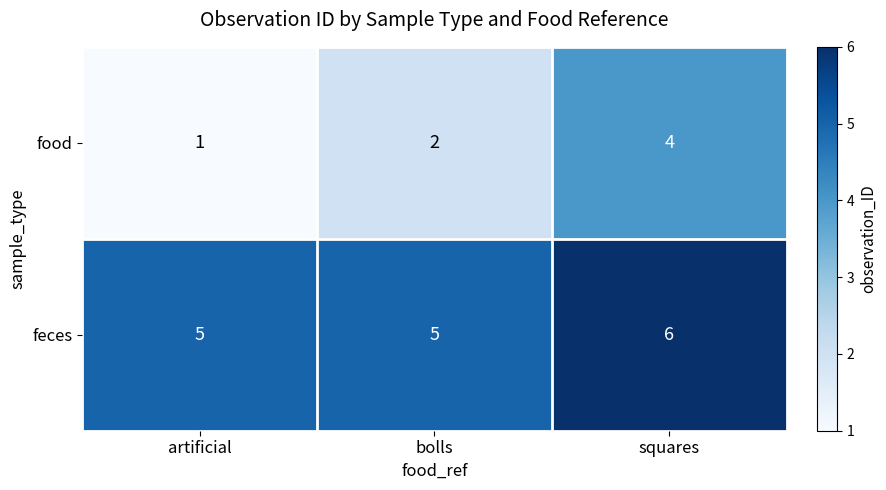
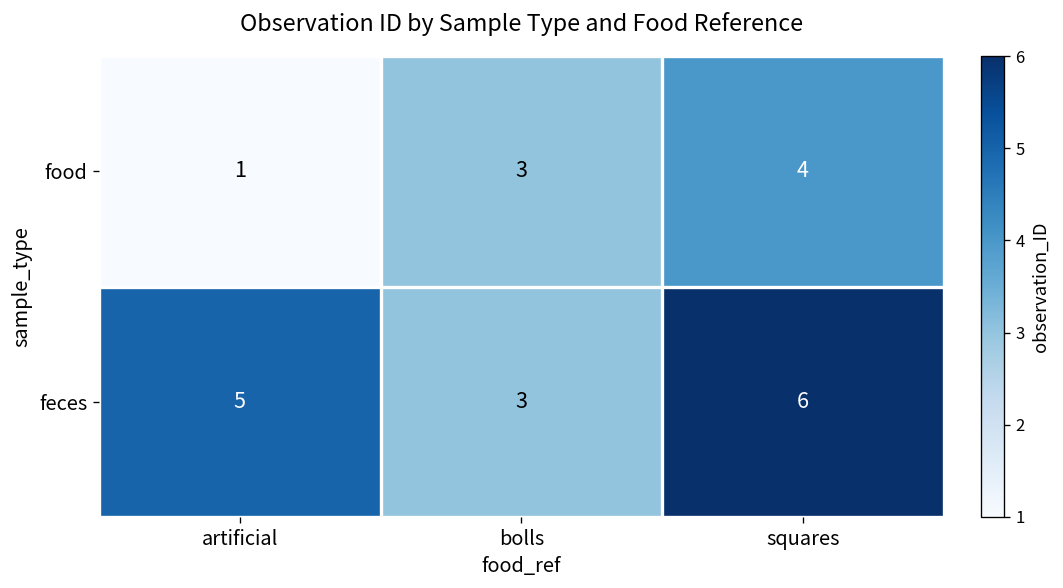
  {
    "food": {
      "artificial": 1,
-     "bolls": 2,
+     "bolls": 3,
      "squares": 4
    },
    "feces": {
      "artificial": 5,
-     "bolls": 5,
+     "bolls": 3,
      "squares": 6
    }
  }
